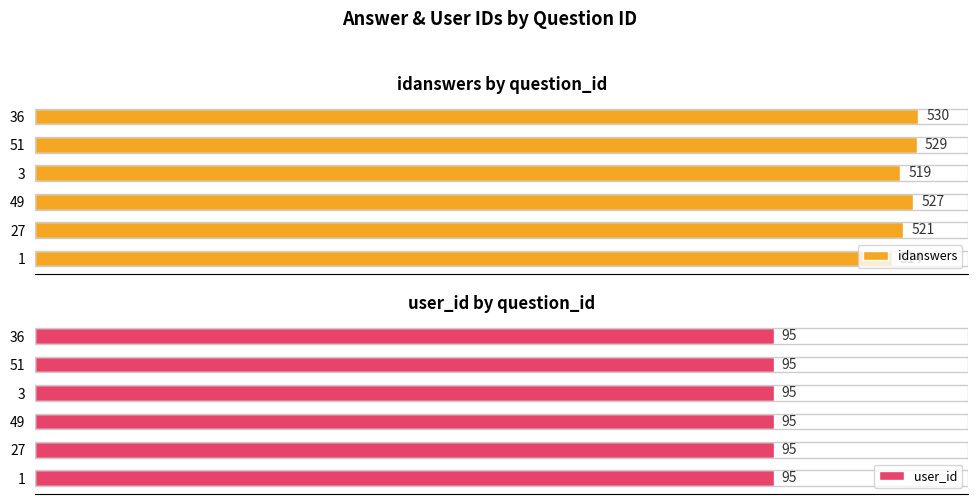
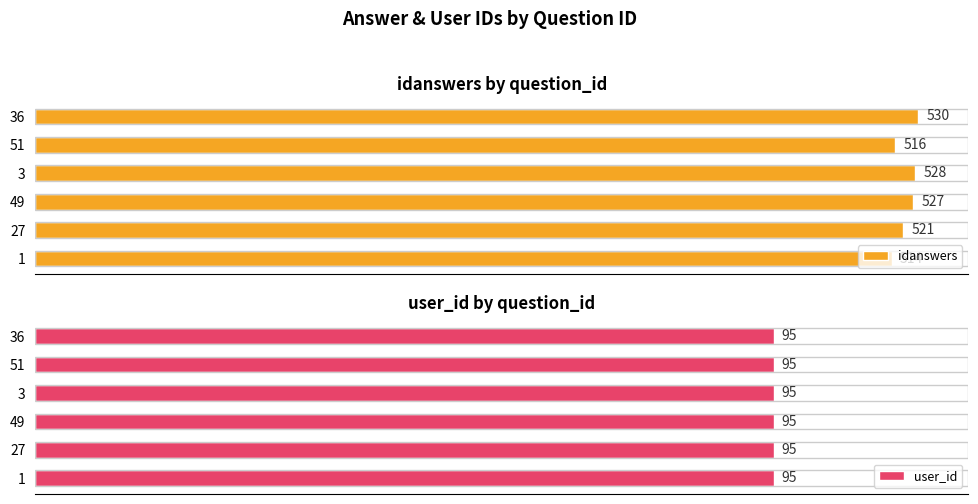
  {
    "idanswers by question_id": {
      "36": 530,
-     "51": 529,
-     "3": 519,
+     "51": 516,
+     "3": 528,
      "49": 527,
      "27": 521
    },
    "user_id by question_id": {
      "36": 95,
      "51": 95,
      "3": 95,
      "49": 95,
      "27": 95,
      "1": 95
    }
  }
